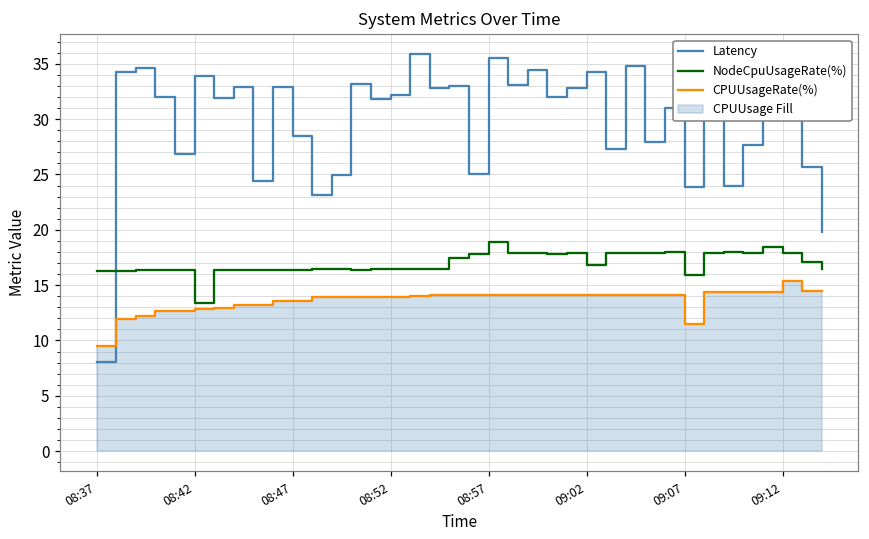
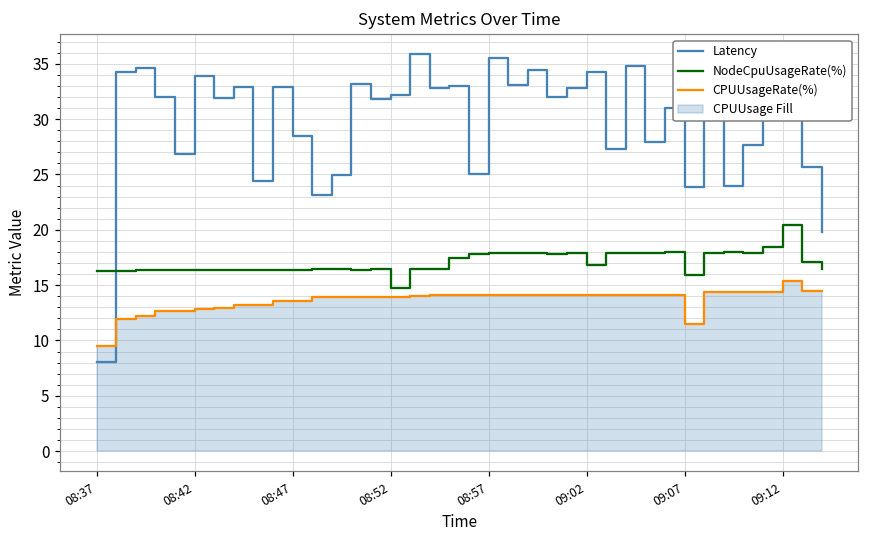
  {
    "NodeCpuUsageRate(%)": {
      "08:37": 16.3,
-     "08:42": 13.4,
+     "08:42": 16.4,
      "08:47": 16.4,
-     "08:52": 16.4,
-     "08:57": 18.9,
+     "08:52": 14.7,
+     "08:57": 17.9,
      "09:02": 16.8,
      "09:07": 15.9,
-     "09:12": 17.9
+     "09:12": 20.4
    }
  }
